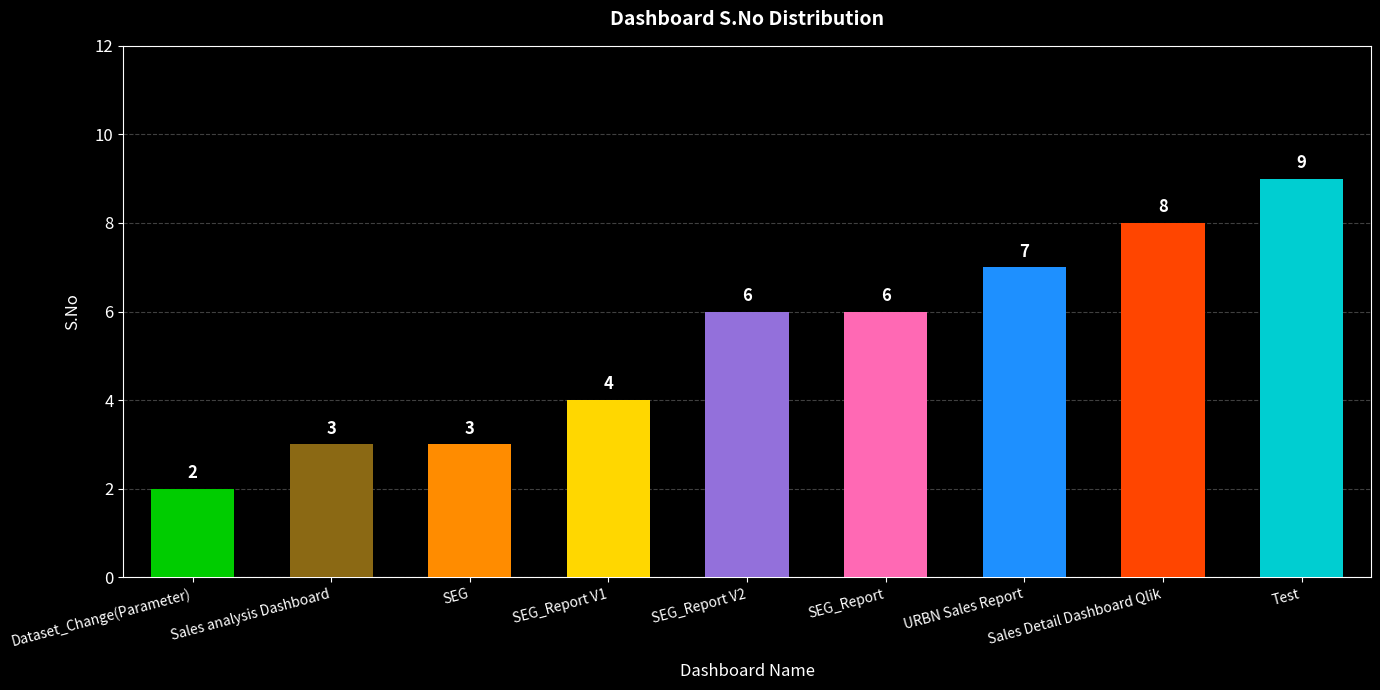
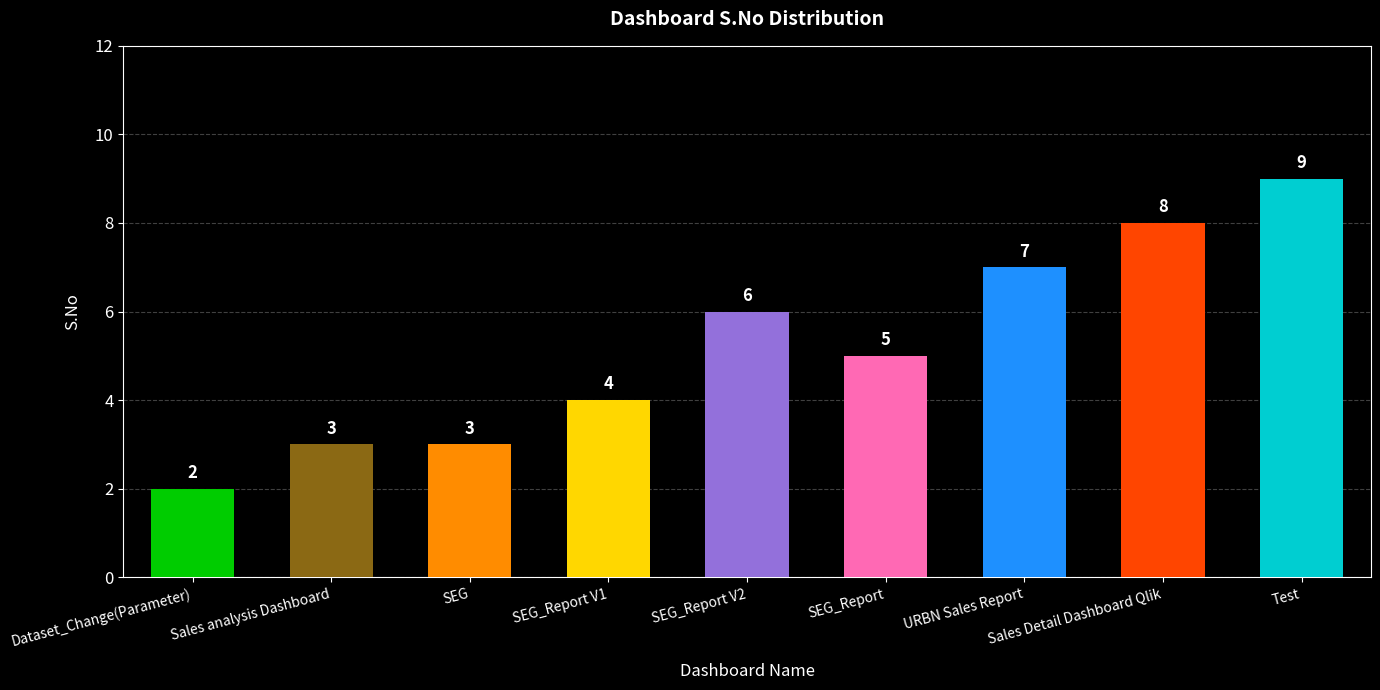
  {
    "Dataset_Change(Parameter)": 2,
    "Sales analysis Dashboard": 3,
    "SEG": 3,
    "SEG_Report V1": 4,
    "SEG_Report V2": 6,
-   "SEG_Report": 6,
+   "SEG_Report": 5,
    "URBN Sales Report": 7,
    "Sales Detail Dashboard Qlik": 8,
    "Test": 9
  }
